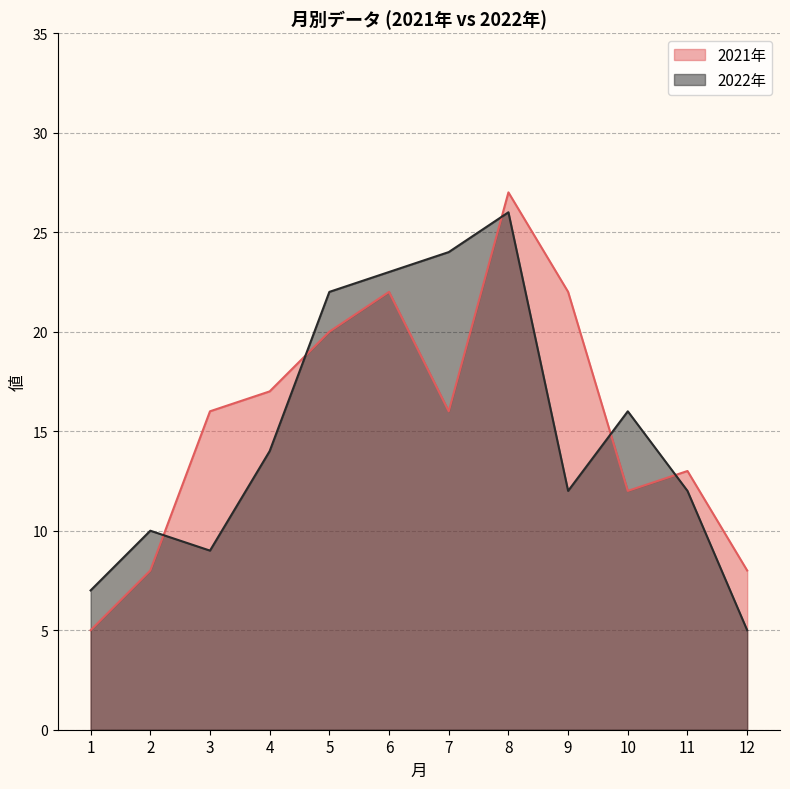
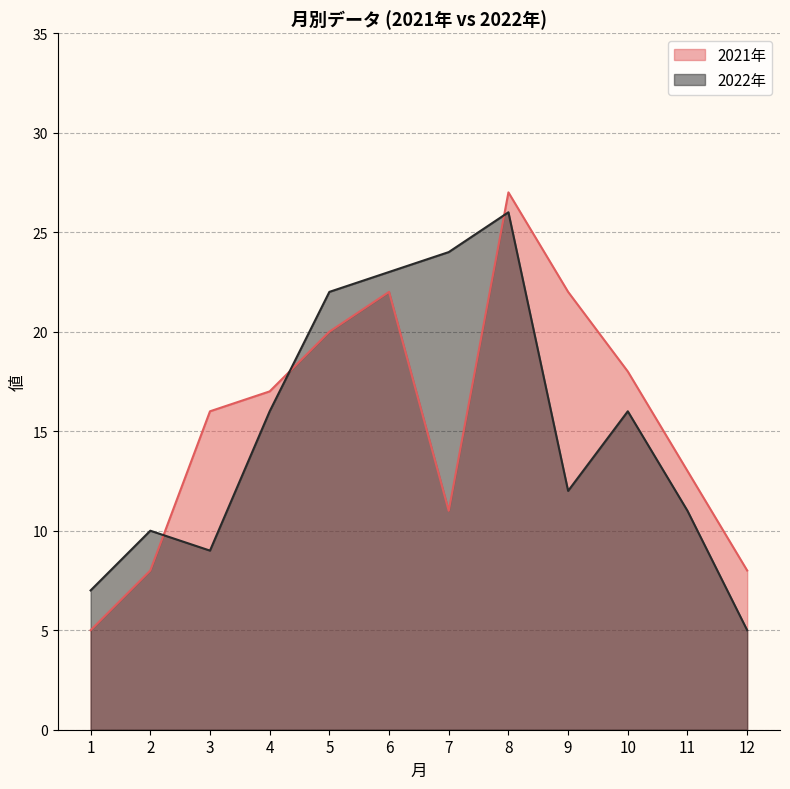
  {
    "2021年": {
      "1": 5,
      "2": 8,
      "3": 16,
      "4": 17,
      "5": 20,
      "6": 22,
-     "7": 16,
+     "7": 11,
      "8": 27,
      "9": 22,
-     "10": 12,
+     "10": 18,
      "11": 13,
      "12": 8
    },
    "2022年": {
      "1": 7,
      "2": 10,
      "3": 9,
-     "4": 14,
+     "4": 16,
      "5": 22,
      "6": 23,
      "7": 24,
      "8": 26,
      "9": 12,
      "10": 16,
-     "11": 12,
+     "11": 11,
      "12": 5
    }
  }
